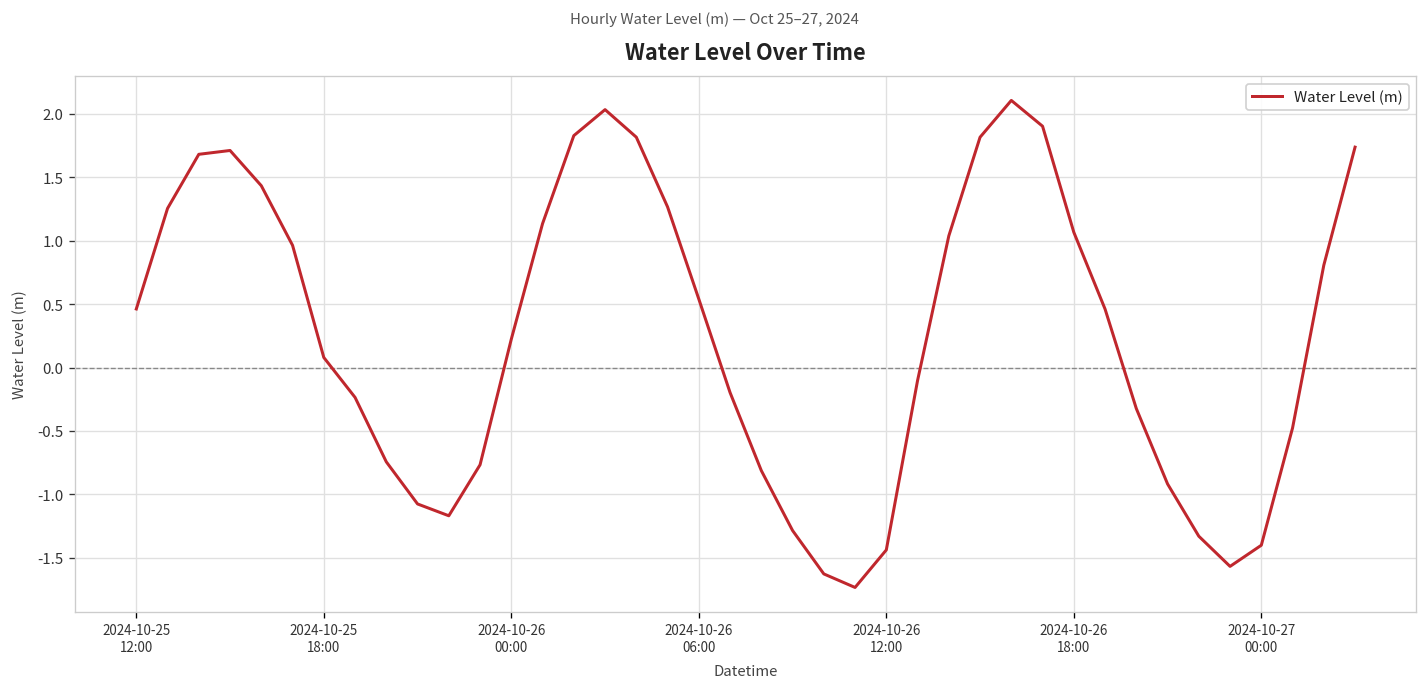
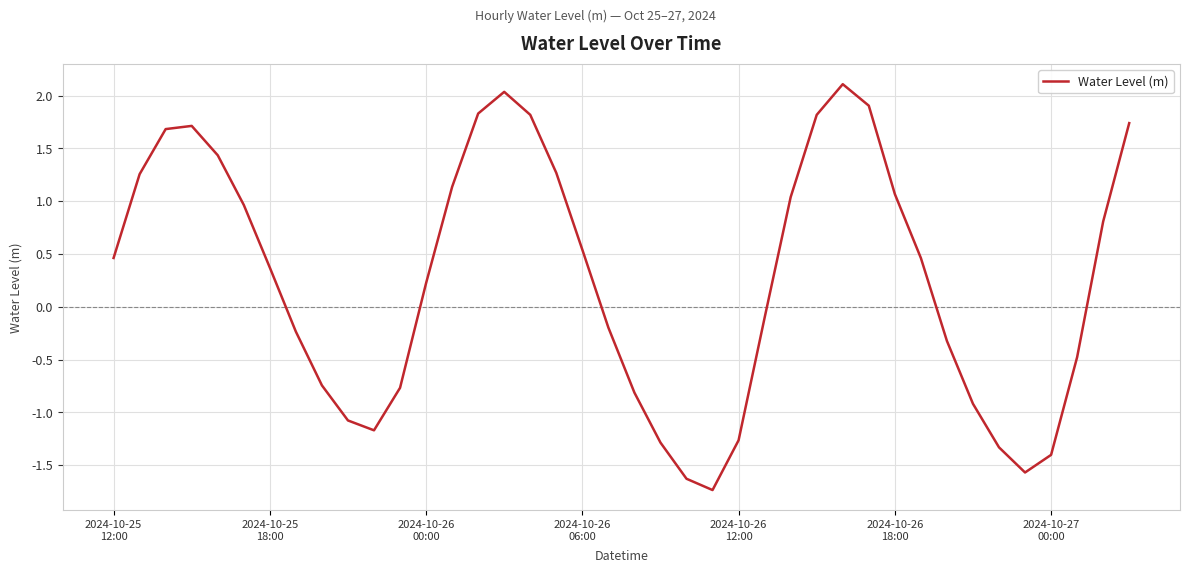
  {
    "2024-10-25 12:00": 0.46,
-   "2024-10-25 18:00": 0.08,
+   "2024-10-25 18:00": 0.37,
    "2024-10-26 00:00": 0.22,
    "2024-10-26 06:00": 0.54,
-   "2024-10-26 12:00": -1.44,
+   "2024-10-26 12:00": -1.26,
    "2024-10-26 18:00": 1.07,
    "2024-10-27 00:00": -1.40
  }
